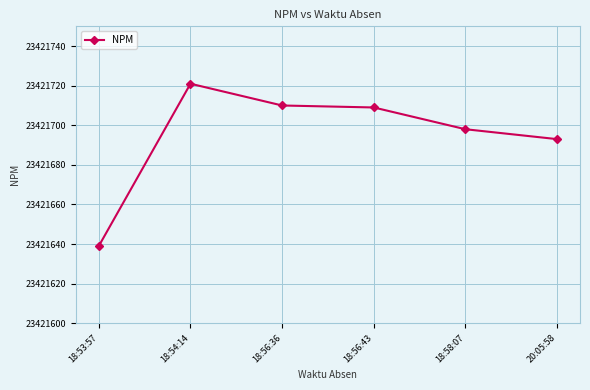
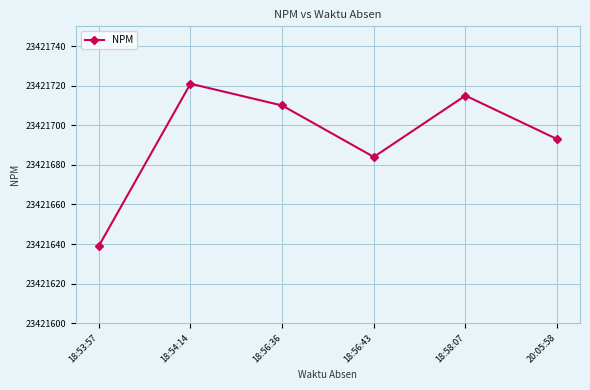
  {
    "18:53:57": 23421639,
    "18:54:14": 23421721,
    "18:56:36": 23421710,
-   "18:56:43": 23421709,
-   "18:58:07": 23421698,
+   "18:56:43": 23421684,
+   "18:58:07": 23421715,
    "20:05:58": 23421693
  }
